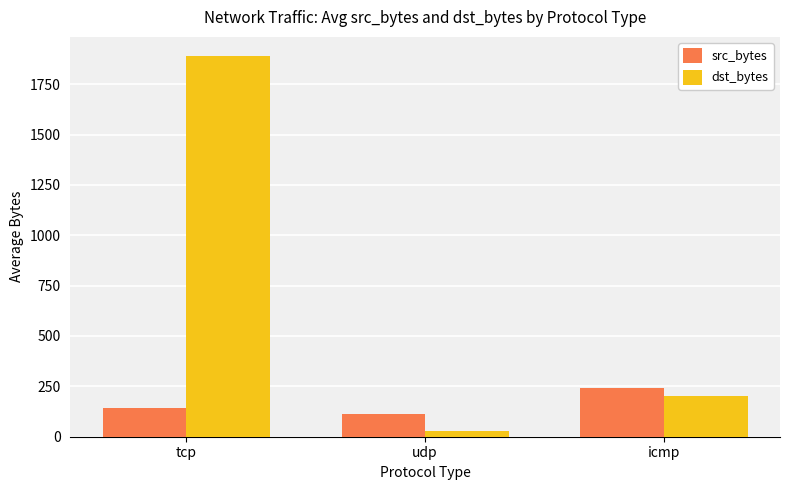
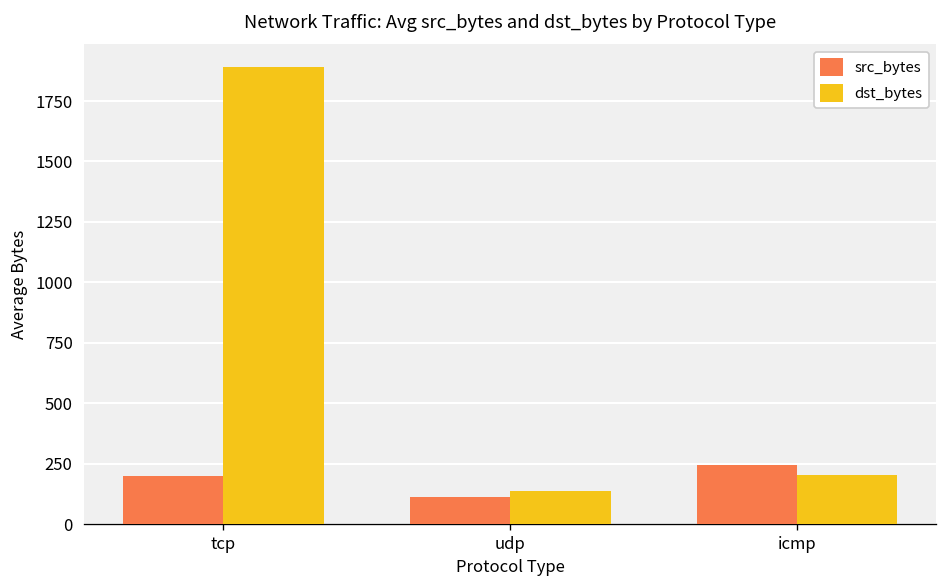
  {
    "src_bytes": {
-     "tcp": 140,
+     "tcp": 200,
      "udp": 110,
      "icmp": 240
    },
    "dst_bytes": {
      "tcp": 1890,
-     "udp": 30,
+     "udp": 140,
      "icmp": 200
    }
  }
